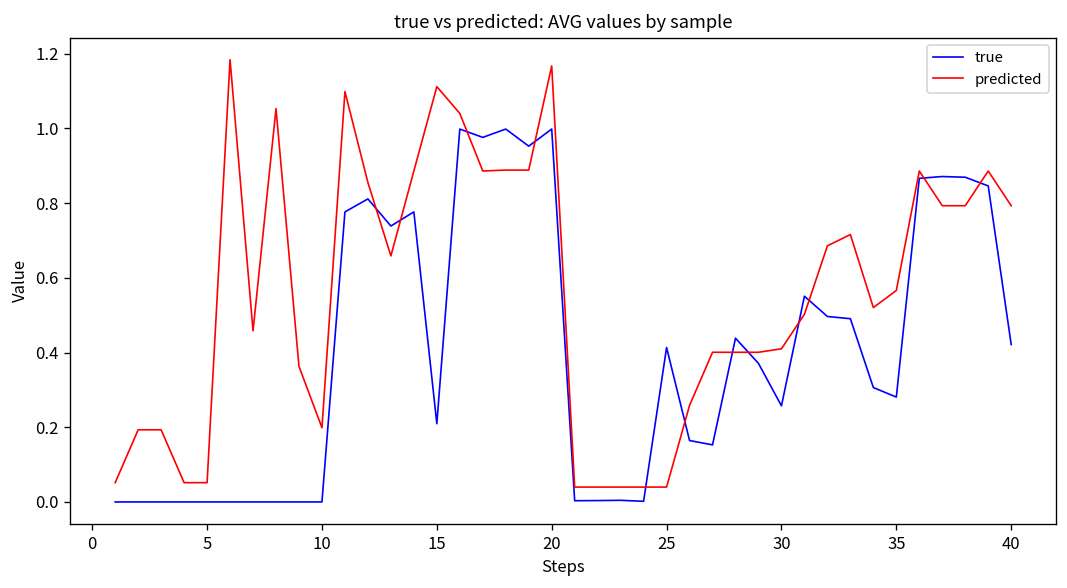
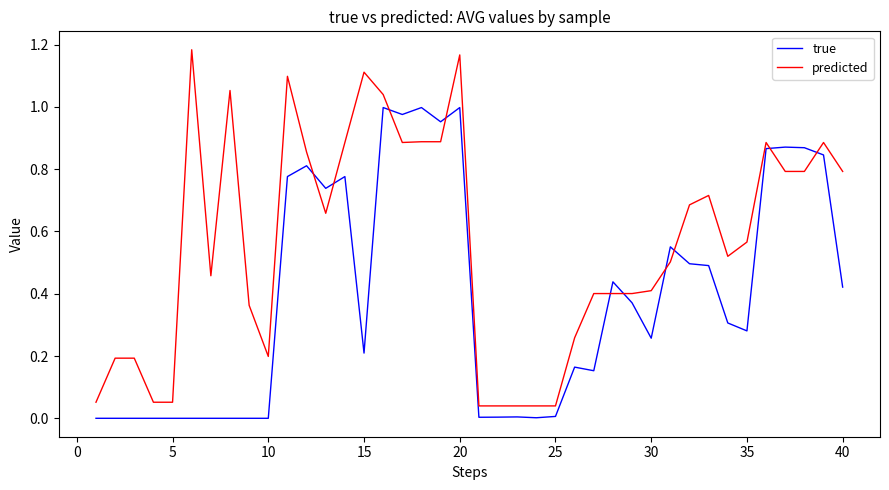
  {
    "true": {
      "5": 0.00,
      "10": 0.00,
      "15": 0.21,
      "20": 1.00,
-     "25": 0.41,
+     "25": 0.01,
      "30": 0.26,
      "35": 0.28,
      "40": 0.42
    },
    "predicted": {
      "5": 0.05,
      "10": 0.20,
      "15": 1.11,
      "20": 1.17,
      "25": 0.04,
      "30": 0.41,
      "35": 0.57,
      "40": 0.79
    }
  }
